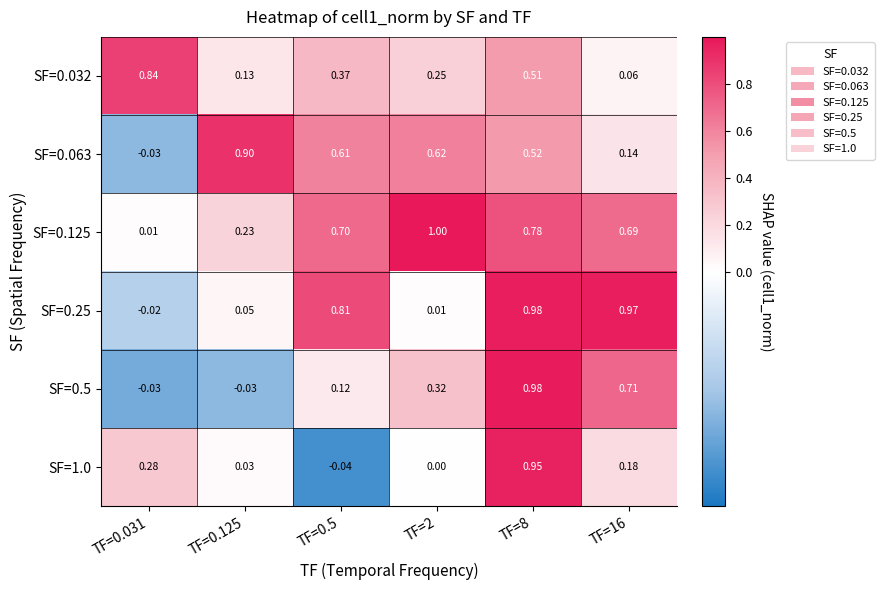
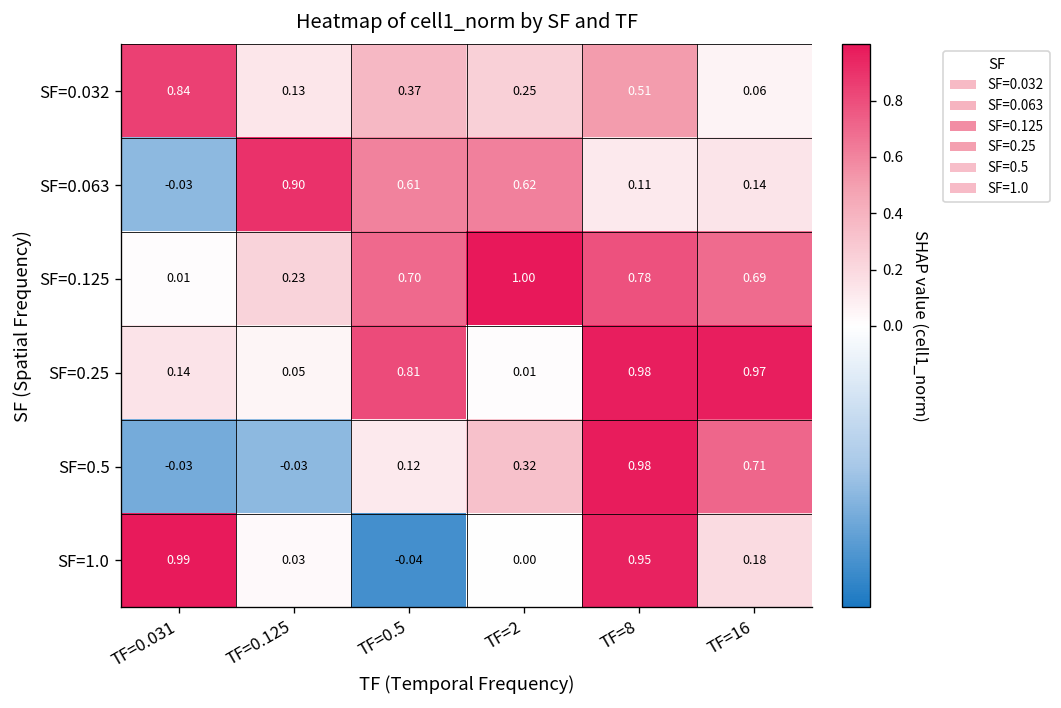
  {
    "SF=0.032": {
      "TF=0.031": 0.84,
      "TF=0.125": 0.13,
      "TF=0.5": 0.37,
      "TF=2": 0.25,
      "TF=8": 0.51,
      "TF=16": 0.06
    },
    "SF=0.063": {
      "TF=0.031": -0.03,
      "TF=0.125": 0.90,
      "TF=0.5": 0.61,
      "TF=2": 0.62,
-     "TF=8": 0.52,
+     "TF=8": 0.11,
      "TF=16": 0.14
    },
    "SF=0.125": {
      "TF=0.031": 0.01,
      "TF=0.125": 0.23,
      "TF=0.5": 0.70,
      "TF=2": 1.00,
      "TF=8": 0.78,
      "TF=16": 0.69
    },
    "SF=0.25": {
-     "TF=0.031": -0.02,
+     "TF=0.031": 0.14,
      "TF=0.125": 0.05,
      "TF=0.5": 0.81,
      "TF=2": 0.01,
      "TF=8": 0.98,
      "TF=16": 0.97
    },
    "SF=0.5": {
      "TF=0.031": -0.03,
      "TF=0.125": -0.03,
      "TF=0.5": 0.12,
      "TF=2": 0.32,
      "TF=8": 0.98,
      "TF=16": 0.71
    },
    "SF=1.0": {
-     "TF=0.031": 0.28,
+     "TF=0.031": 0.99,
      "TF=0.125": 0.03,
      "TF=0.5": -0.04,
      "TF=2": 0.00,
      "TF=8": 0.95,
      "TF=16": 0.18
    }
  }
